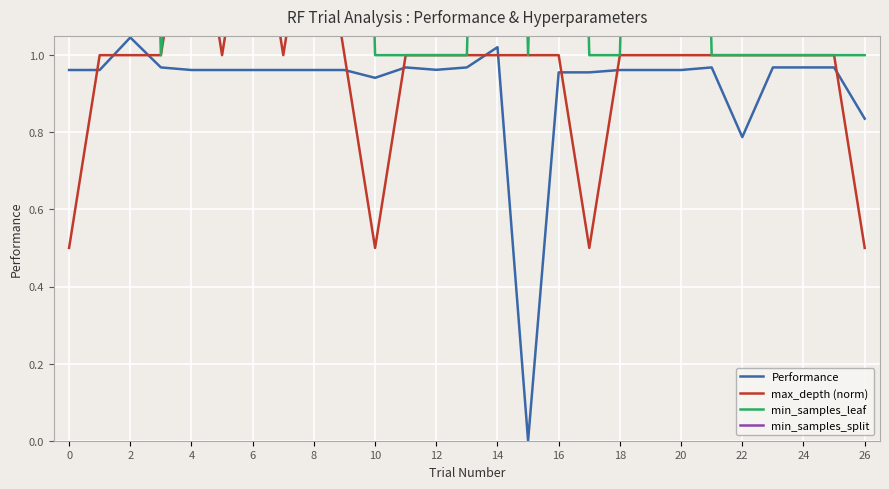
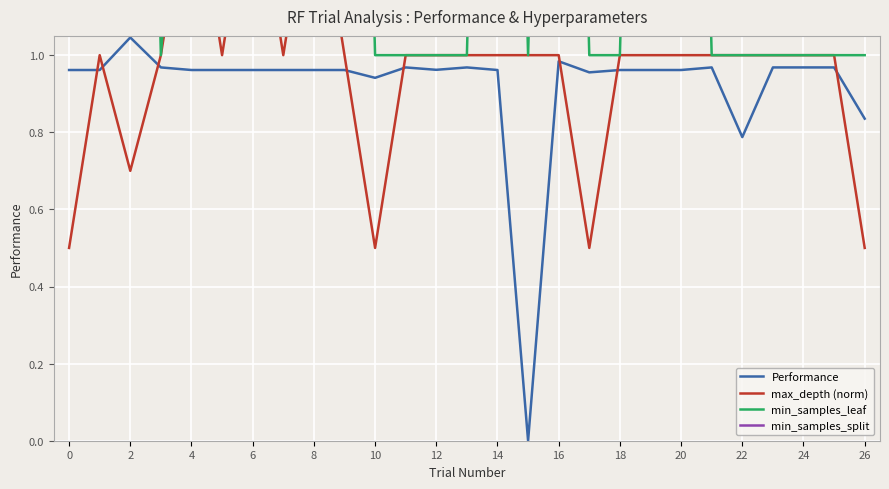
  {
    "Performance": {
      "0": 0.96,
      "2": 1.05,
      "4": 0.96,
      "6": 0.96,
      "8": 0.96,
      "10": 0.94,
      "12": 0.96,
-     "14": 1.02,
-     "16": 0.96,
+     "14": 0.96,
+     "16": 0.98,
      "18": 0.96,
      "20": 0.96,
      "22": 0.79,
      "24": 0.97,
      "26": 0.84
    },
    "max_depth (norm)": {
      "0": 0.5,
-     "2": 1.0,
+     "2": 0.7,
      "10": 0.5,
      "14": 1.0,
      "16": 1.0,
      "20": 1.0,
      "26": 0.5
    },
    "min_samples_leaf": {
      "10": 1.00,
      "26": 1.00
    }
  }
